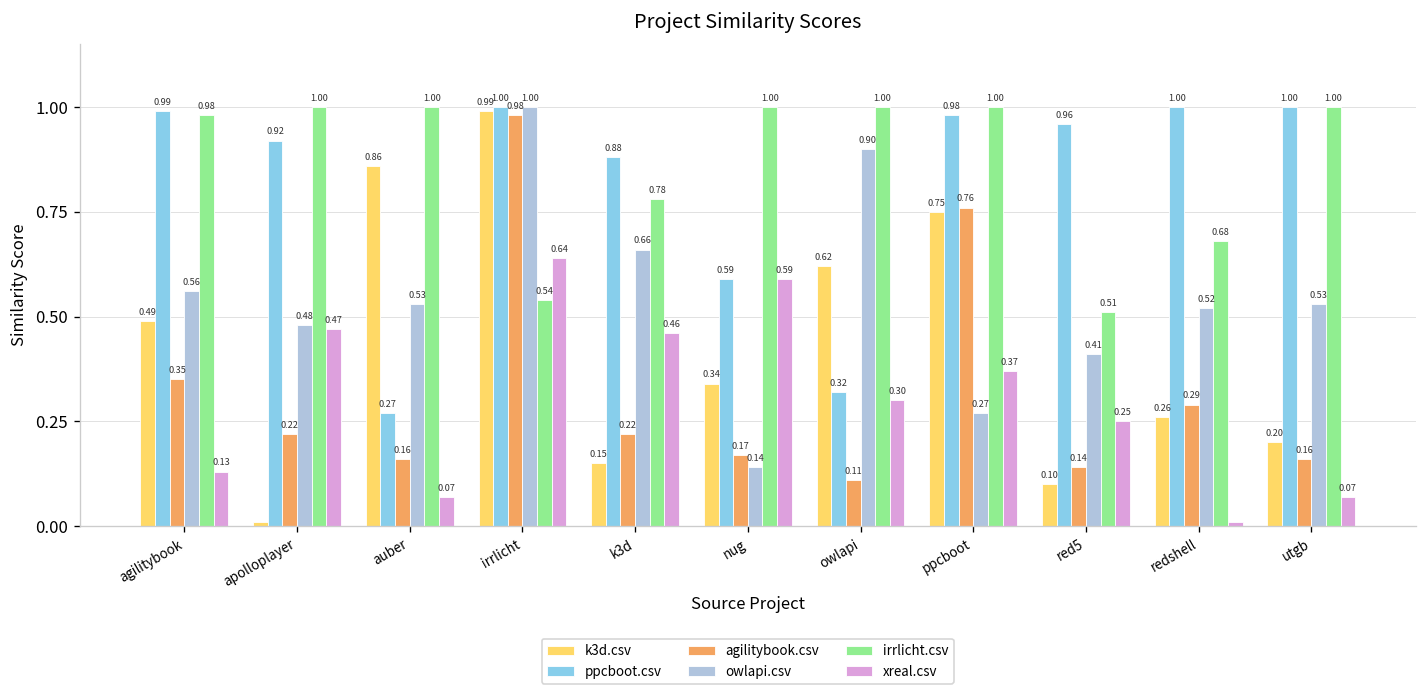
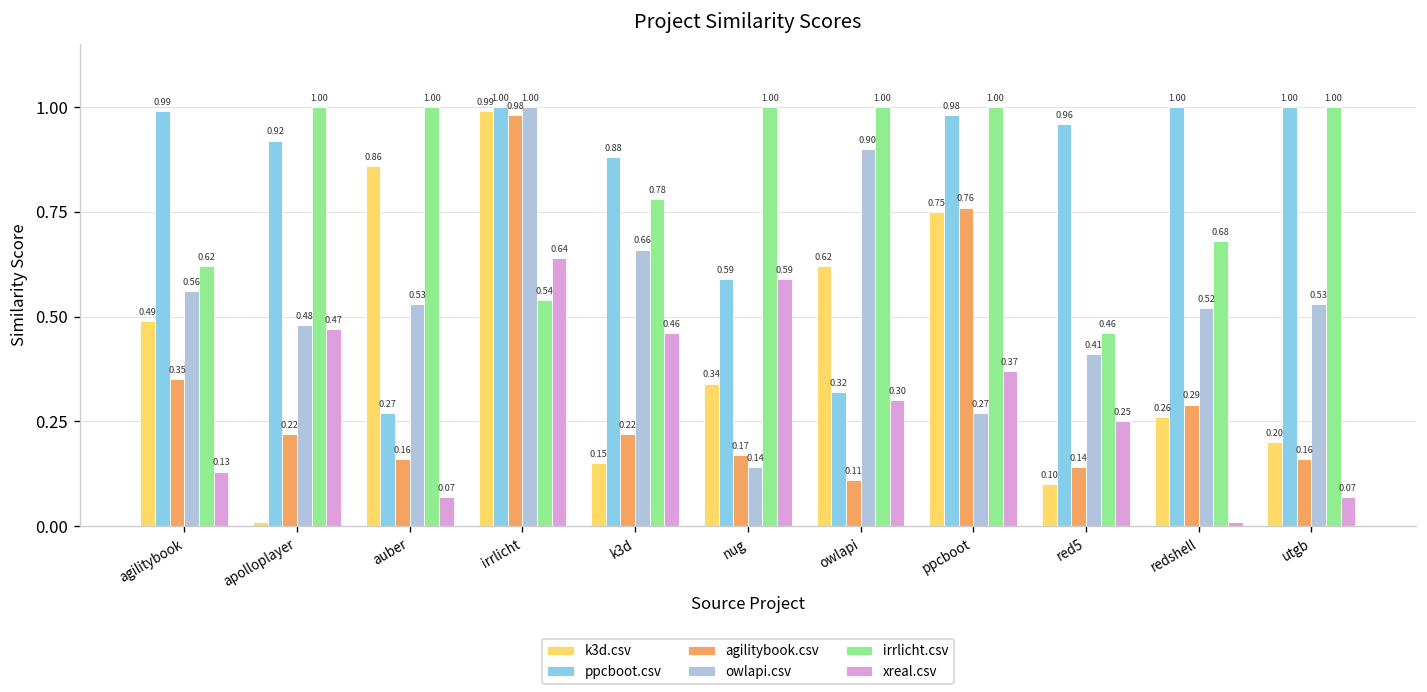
  {
    "irrlicht.csv": {
-     "agilitybook": 0.98,
+     "agilitybook": 0.62,
      "apolloplayer": 1.00,
      "auber": 1.00,
      "irrlicht": 0.54,
      "k3d": 0.78,
      "nug": 1.00,
      "owlapi": 1.00,
      "ppcboot": 1.00,
-     "red5": 0.51,
+     "red5": 0.46,
      "redshell": 0.68,
      "utgb": 1.00
    }
  }
